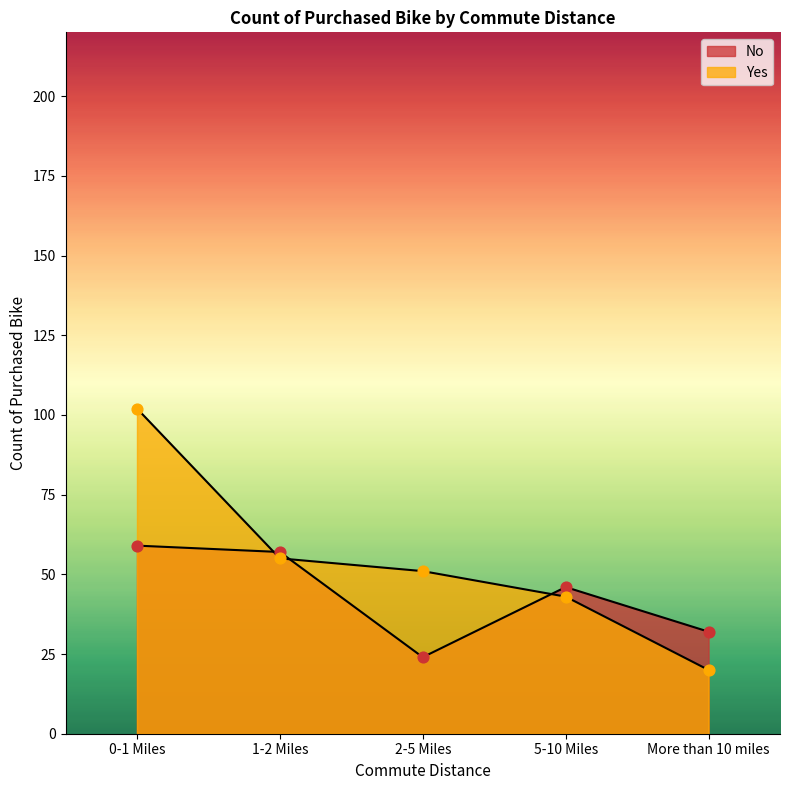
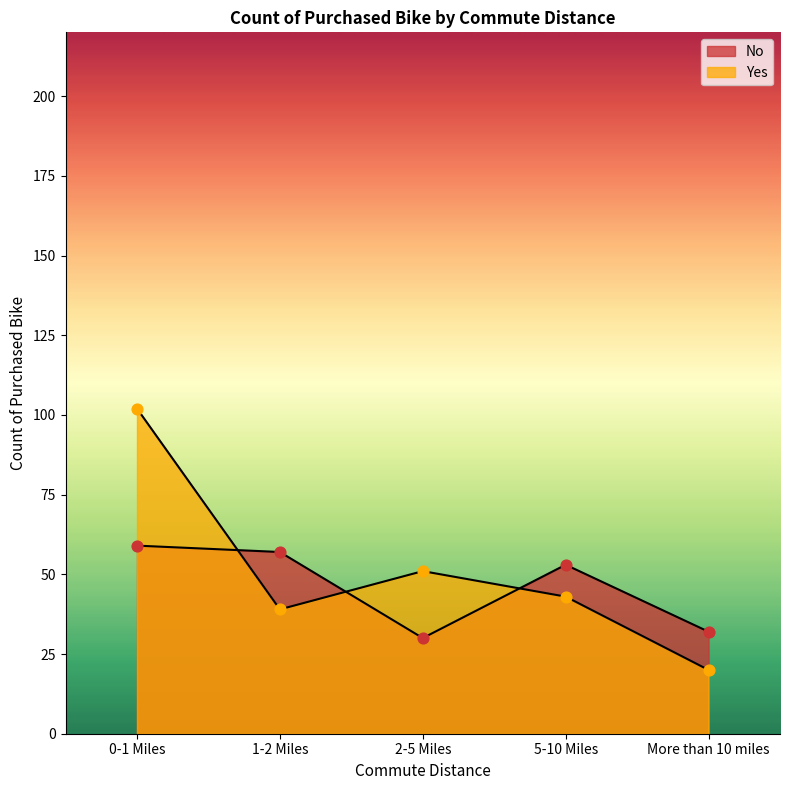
  {
    "No": {
      "0-1 Miles": 59,
      "1-2 Miles": 57,
-     "2-5 Miles": 24,
-     "5-10 Miles": 46,
+     "2-5 Miles": 30,
+     "5-10 Miles": 53,
      "More than 10 miles": 32
    },
    "Yes": {
      "0-1 Miles": 102,
-     "1-2 Miles": 55,
+     "1-2 Miles": 39,
      "2-5 Miles": 51,
      "5-10 Miles": 43,
      "More than 10 miles": 20
    }
  }
